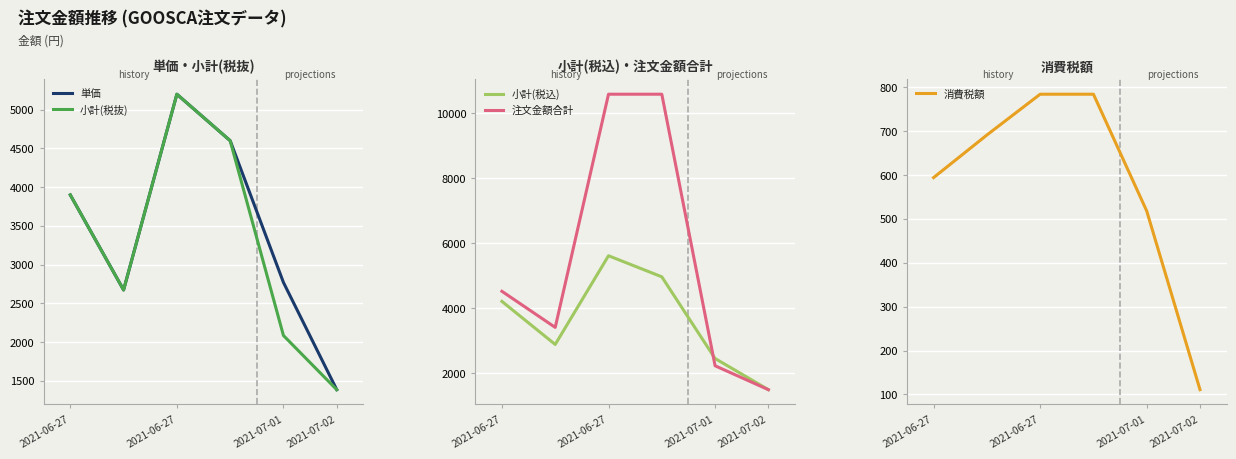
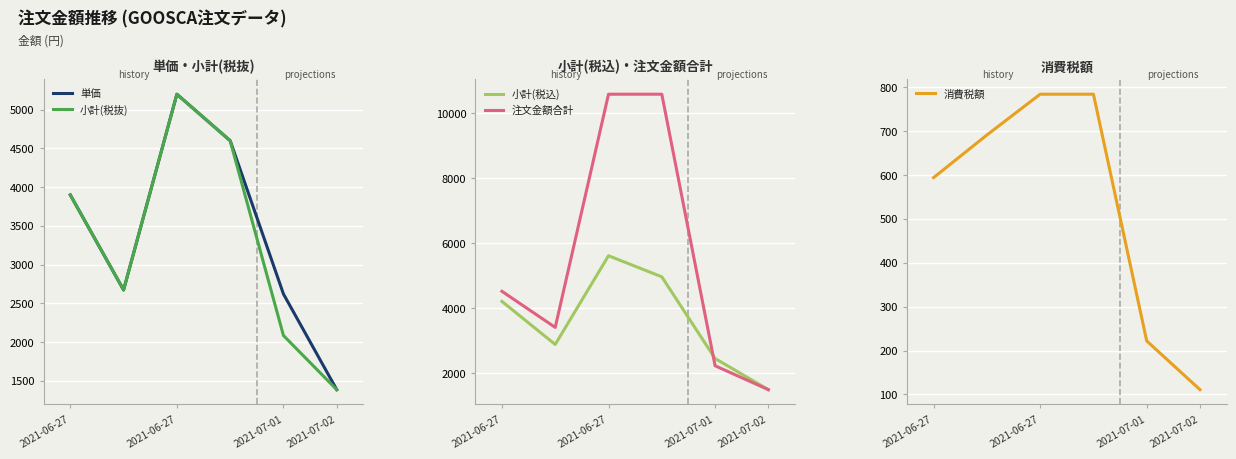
  {
    "単価・小計(税抜)": {
      "単価": {
-       "2021-07-01": 2800
+       "2021-07-01": 2600
      },
      "小計(税抜)": {
        "2021-07-01": 2100
      }
    },
    "小計(税込)・注文金額合計": {
      "小計(税込)": {
        "2021-07-01": 2500
      },
      "注文金額合計": {
        "2021-07-01": 2200
      }
    },
    "消費税額": {
-     "2021-07-01": 520,
+     "2021-07-01": 220,
      "2021-07-02": 110
    }
  }
